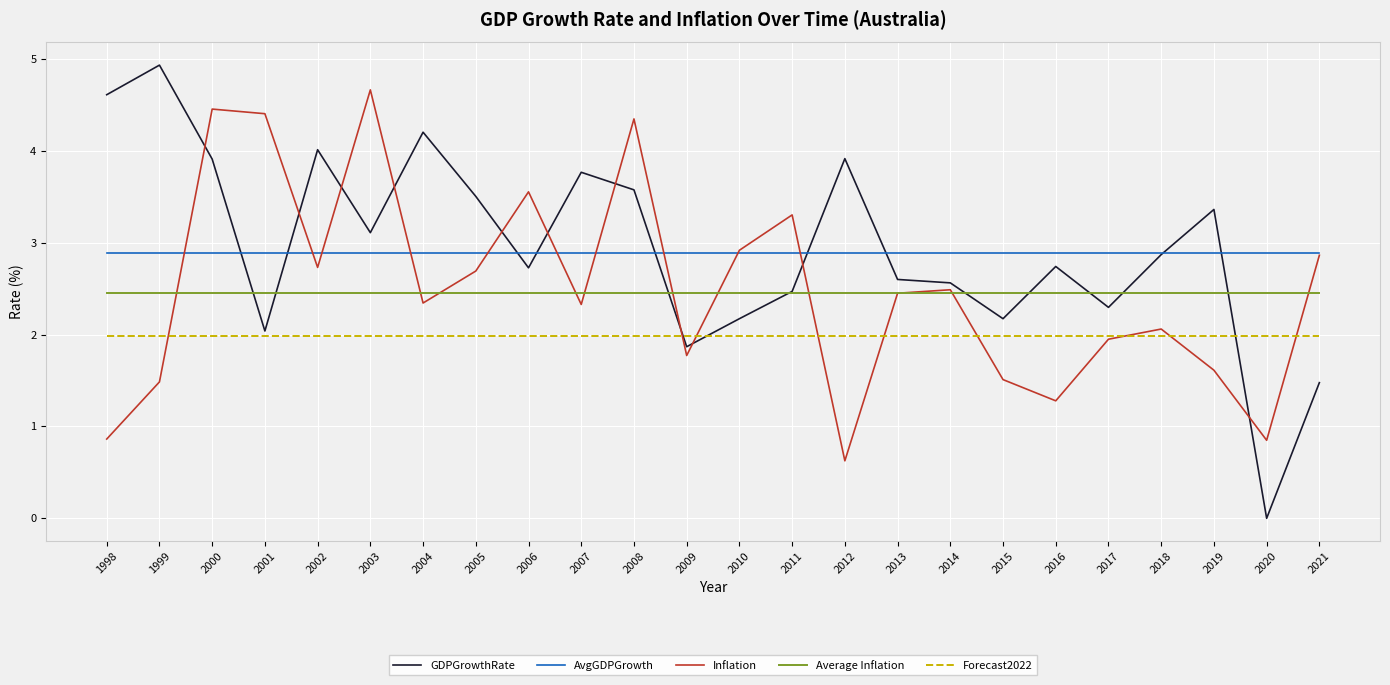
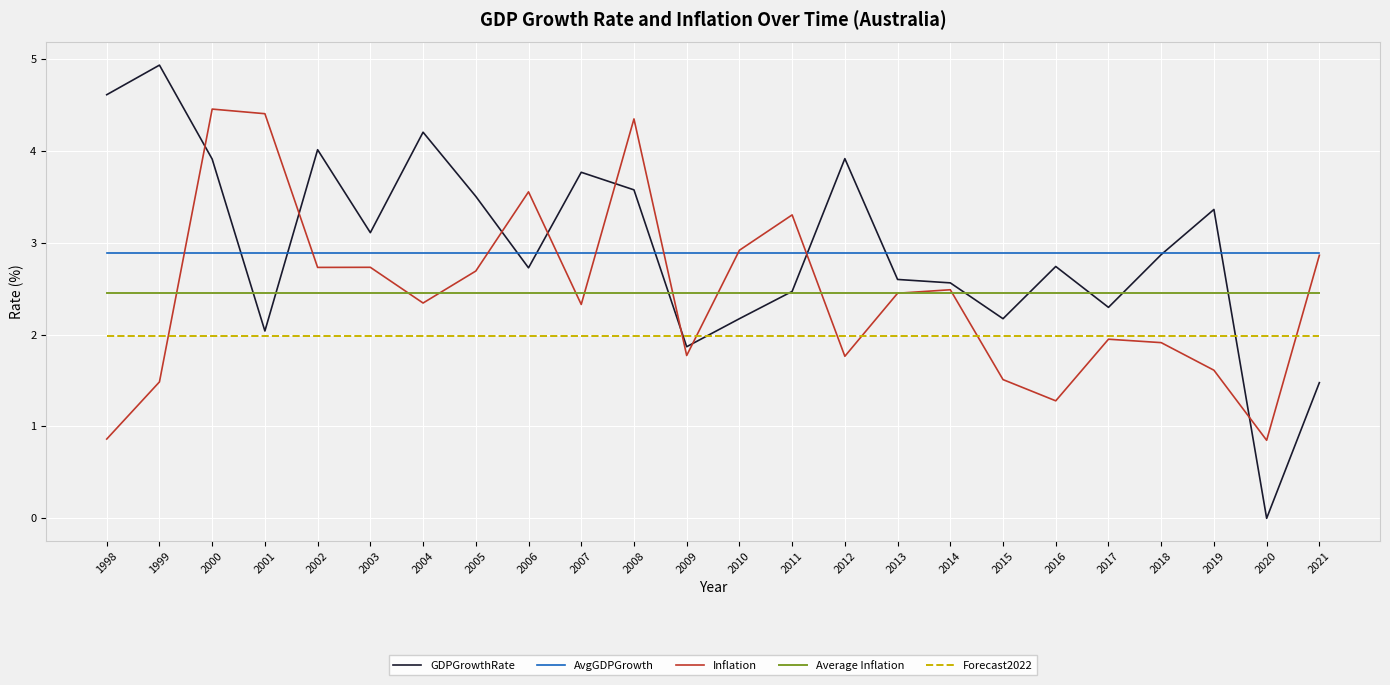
  {
    "GDPGrowthRate": {
      "1998": 4.6,
      "1999": 4.9,
      "2000": 3.9,
      "2001": 2.0,
      "2002": 4.0,
      "2003": 3.1,
      "2004": 4.2,
      "2005": 3.5,
      "2006": 2.7,
      "2007": 3.8,
      "2008": 3.6,
      "2009": 1.9,
      "2010": 2.2,
      "2012": 3.9,
      "2013": 2.6,
      "2014": 2.6,
      "2015": 2.2,
      "2016": 2.7,
      "2017": 2.3,
      "2019": 3.4,
      "2020": 0.0,
      "2021": 1.5
    },
    "AvgGDPGrowth": {
      "1998": 2.9,
      "1999": 2.9,
      "2000": 2.9,
      "2001": 2.9,
      "2002": 2.9,
      "2003": 2.9,
      "2004": 2.9,
      "2005": 2.9,
      "2006": 2.9,
      "2007": 2.9,
      "2008": 2.9,
      "2009": 2.9,
      "2010": 2.9,
      "2011": 2.9,
      "2012": 2.9,
      "2013": 2.9,
      "2014": 2.9,
      "2015": 2.9,
      "2016": 2.9,
      "2017": 2.9,
      "2019": 2.9,
      "2020": 2.9
    },
    "Inflation": {
      "1998": 0.9,
      "1999": 1.5,
      "2000": 4.5,
      "2001": 4.4,
      "2002": 2.7,
-     "2003": 4.7,
+     "2003": 2.7,
      "2004": 2.3,
      "2005": 2.7,
      "2006": 3.6,
      "2007": 2.3,
      "2008": 4.4,
      "2009": 1.8,
      "2010": 2.9,
      "2011": 3.3,
-     "2012": 0.6,
+     "2012": 1.8,
      "2014": 2.5,
      "2015": 1.5,
      "2016": 1.3,
      "2017": 1.9,
-     "2018": 2.1,
+     "2018": 1.9,
      "2019": 1.6,
      "2020": 0.8
    },
    "Average Inflation": {
      "1998": 2.5,
      "1999": 2.5,
      "2000": 2.5,
      "2001": 2.5,
      "2002": 2.5,
      "2003": 2.5,
      "2004": 2.5,
      "2005": 2.5,
      "2006": 2.5,
      "2007": 2.5,
      "2008": 2.5,
      "2009": 2.5,
      "2010": 2.5,
      "2012": 2.5,
      "2014": 2.5,
      "2015": 2.5,
      "2016": 2.5,
      "2017": 2.5,
      "2018": 2.5,
      "2019": 2.5,
      "2020": 2.5,
      "2021": 2.5
    },
    "Forecast2022": {
      "1998": 2.0,
      "1999": 2.0,
      "2000": 2.0,
      "2001": 2.0,
      "2002": 2.0,
      "2003": 2.0,
      "2004": 2.0,
      "2005": 2.0,
      "2006": 2.0,
      "2007": 2.0,
      "2008": 2.0,
      "2009": 2.0,
      "2010": 2.0,
      "2011": 2.0,
      "2012": 2.0,
      "2013": 2.0,
      "2014": 2.0,
      "2015": 2.0,
      "2016": 2.0,
      "2017": 2.0,
      "2018": 2.0,
      "2019": 2.0,
      "2020": 2.0,
      "2021": 2.0
    }
  }
